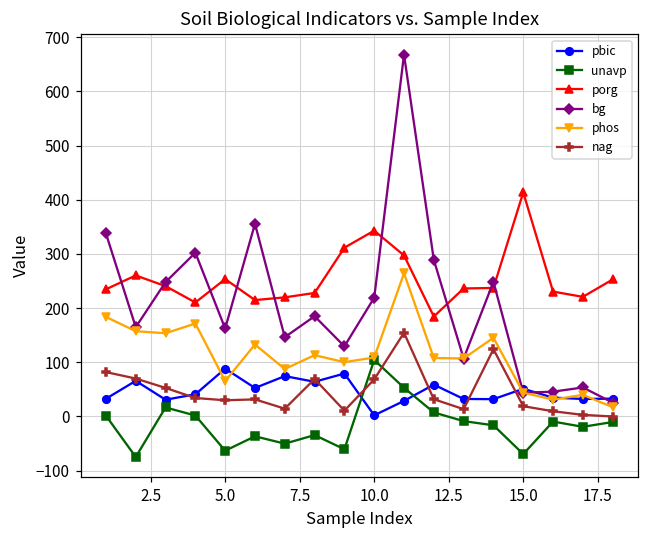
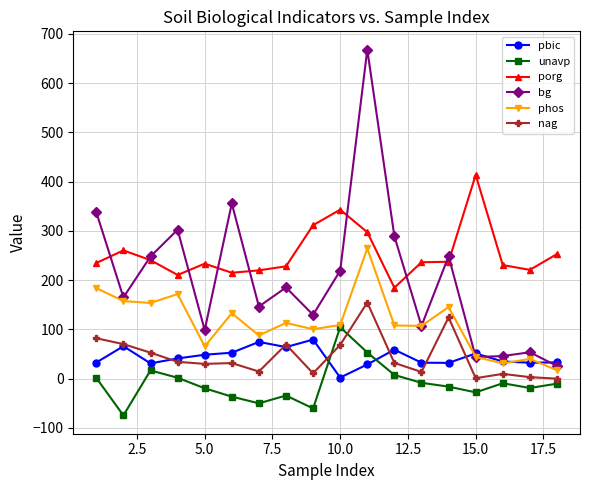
  {
    "pbic": {
-     "5.0": 90,
+     "5.0": 50,
      "10.0": 0,
      "15.0": 50
    },
    "unavp": {
-     "5.0": -60,
-     "15.0": -70
+     "5.0": -20,
+     "15.0": -30
    },
    "porg": {
-     "5.0": 250,
+     "5.0": 230,
      "10.0": 340,
      "15.0": 410
    },
    "bg": {
-     "5.0": 160,
+     "5.0": 100,
      "10.0": 220
    },
    "phos": {
      "5.0": 70
    },
    "nag": {
      "5.0": 30,
      "10.0": 70,
-     "15.0": 20
+     "15.0": 0
    }
  }
